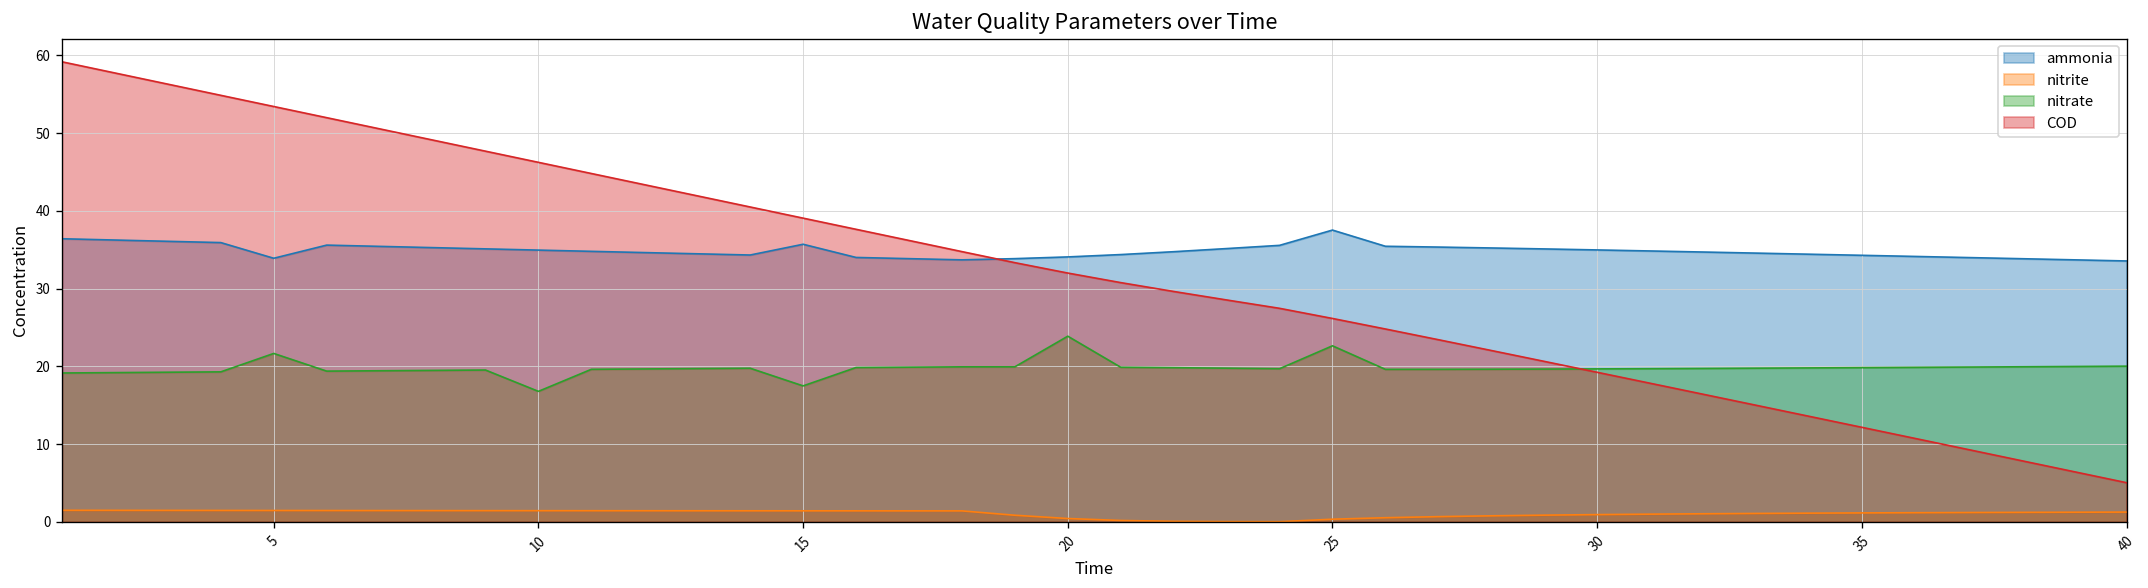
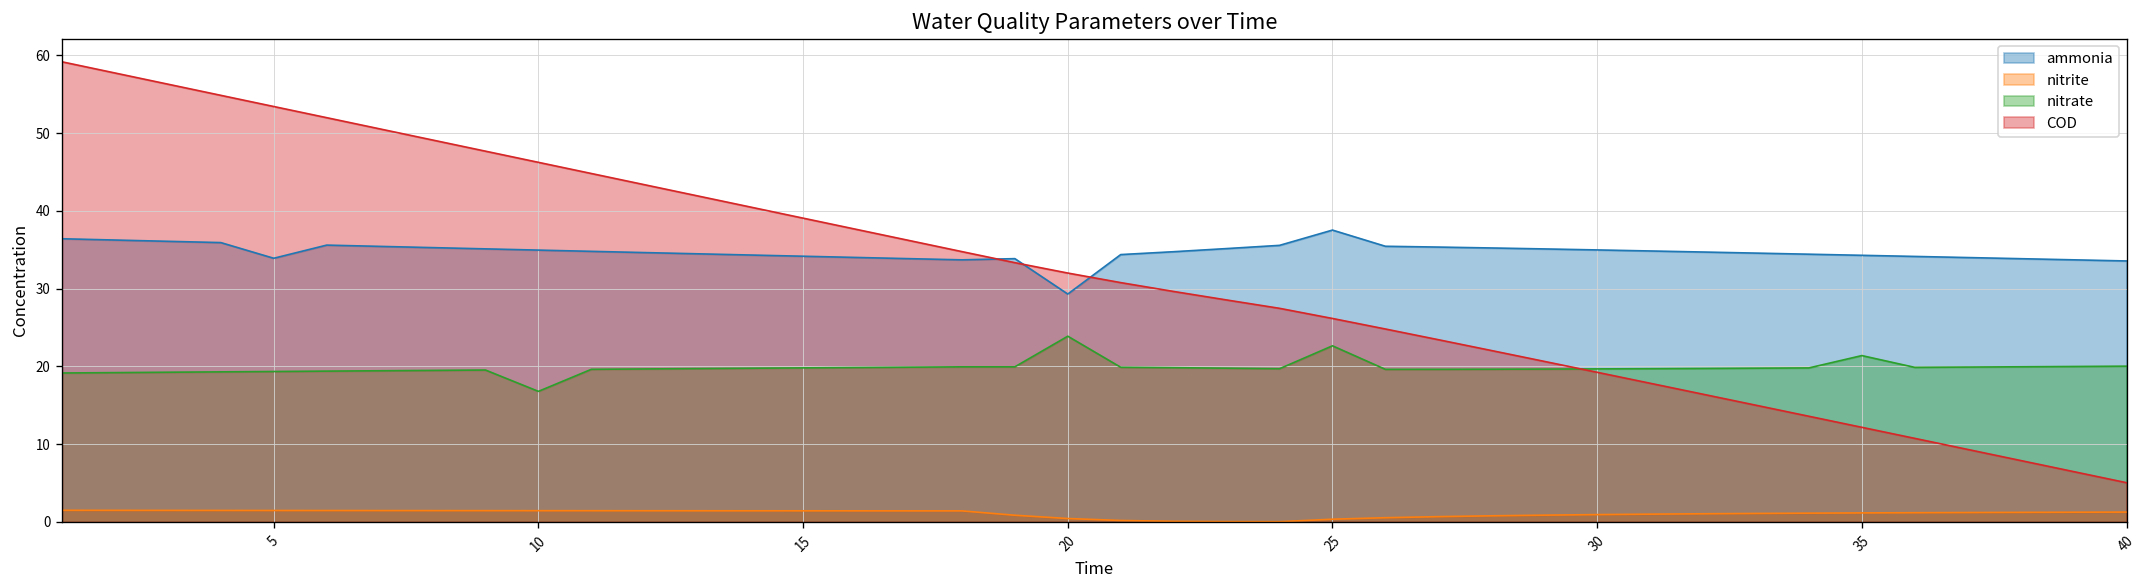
  {
    "ammonia": {
      "5": 34,
      "10": 35,
-     "15": 36,
-     "20": 34,
+     "15": 34,
+     "20": 29,
      "25": 38,
      "30": 35,
      "35": 34,
      "40": 34
    },
    "nitrate": {
-     "5": 22,
+     "5": 19,
      "10": 17,
-     "15": 17,
+     "15": 20,
      "20": 24,
      "25": 23,
      "30": 20,
-     "35": 20,
+     "35": 21,
      "40": 20
    }
  }
